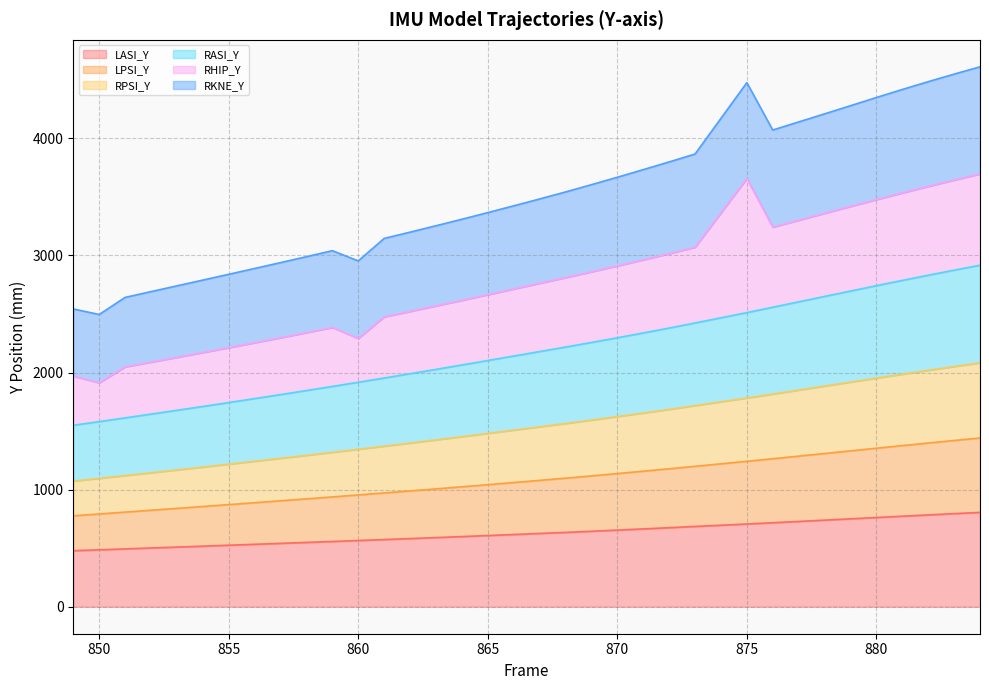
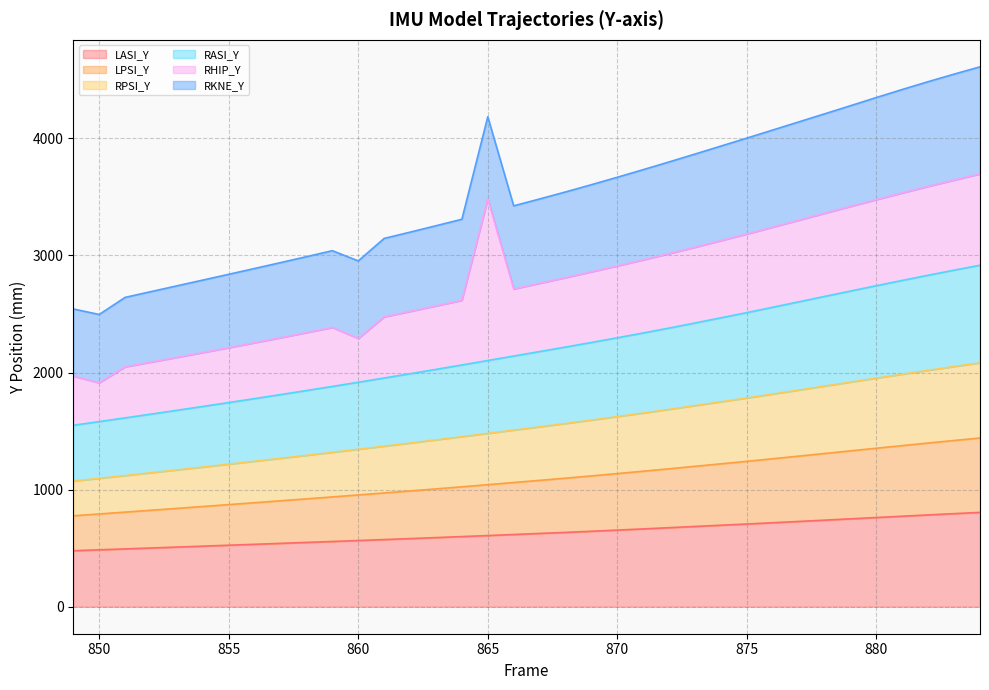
  {
    "RHIP_Y": {
      "850": 330,
      "855": 470,
      "860": 370,
-     "865": 560,
+     "865": 1380,
      "870": 610,
-     "875": 1140,
+     "875": 670,
      "880": 740
    }
  }
